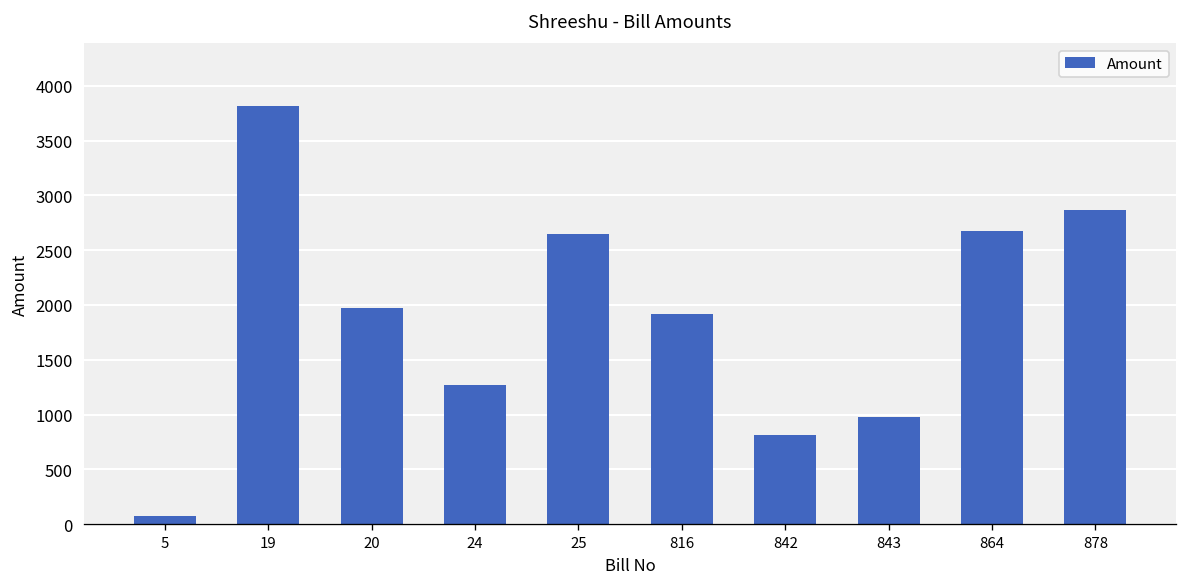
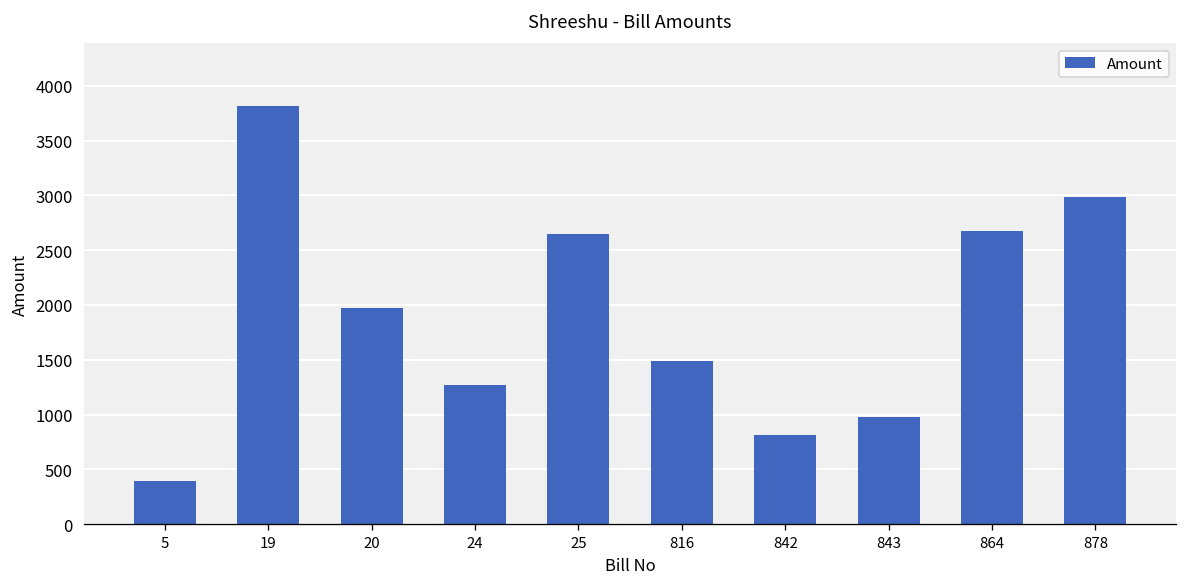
  {
-   "5": 100,
+   "5": 400,
    "19": 3800,
    "20": 2000,
    "24": 1300,
    "25": 2600,
-   "816": 1900,
+   "816": 1500,
    "842": 800,
    "843": 1000,
    "864": 2700,
-   "878": 2900
+   "878": 3000
  }
